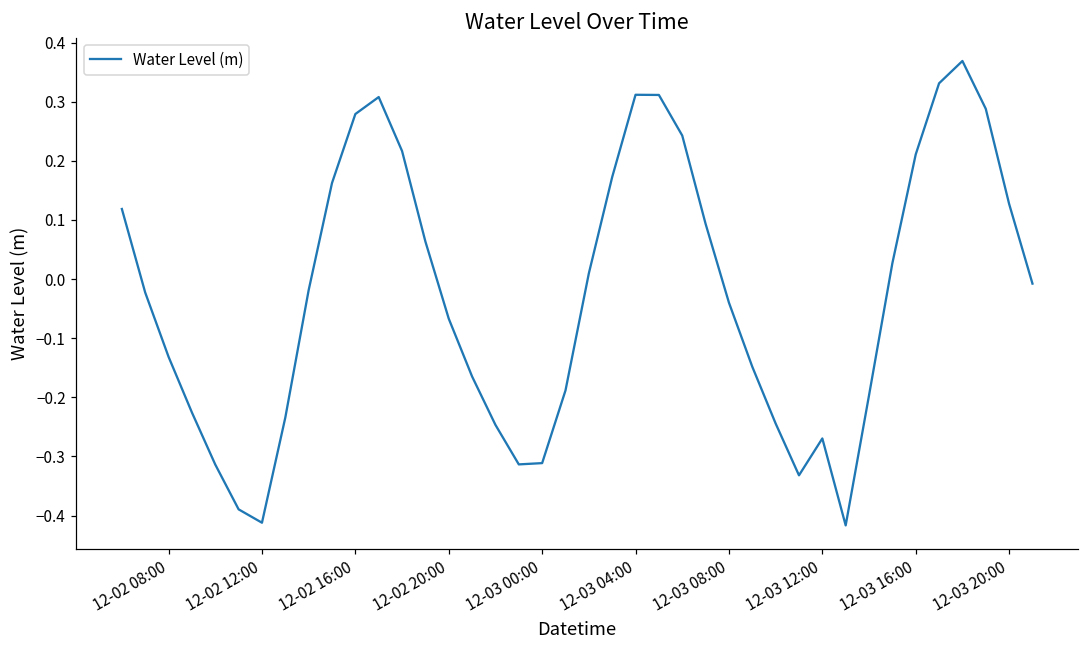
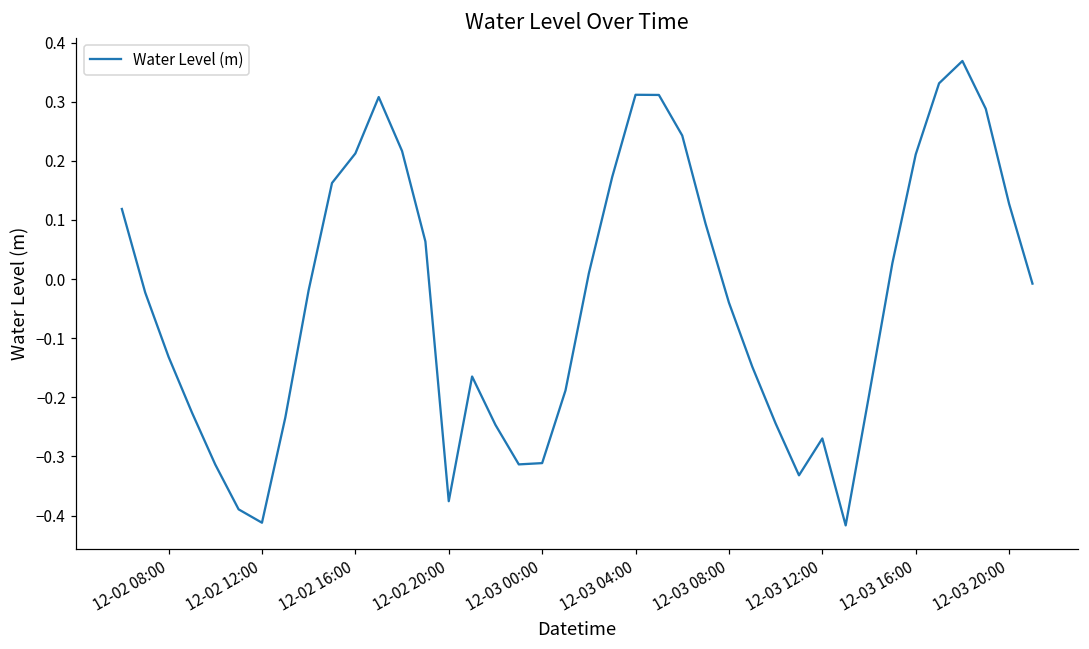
  {
    "12-02 08:00": -0.13,
    "12-02 12:00": -0.41,
-   "12-02 16:00": 0.28,
-   "12-02 20:00": -0.07,
+   "12-02 16:00": 0.21,
+   "12-02 20:00": -0.38,
    "12-03 00:00": -0.31,
    "12-03 04:00": 0.31,
    "12-03 08:00": -0.04,
    "12-03 12:00": -0.27,
    "12-03 16:00": 0.21,
    "12-03 20:00": 0.13
  }
